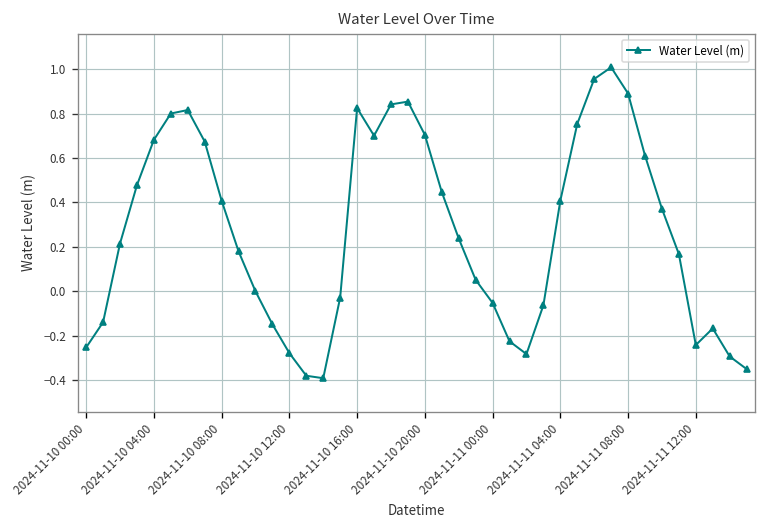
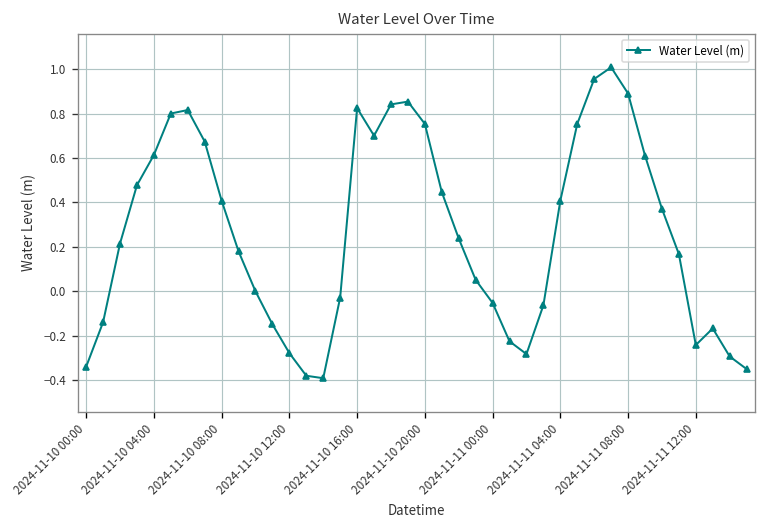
  {
-   "2024-11-10 00:00": -0.25,
-   "2024-11-10 04:00": 0.68,
+   "2024-11-10 00:00": -0.34,
+   "2024-11-10 04:00": 0.61,
    "2024-11-10 08:00": 0.41,
    "2024-11-10 12:00": -0.28,
    "2024-11-10 16:00": 0.82,
-   "2024-11-10 20:00": 0.70,
+   "2024-11-10 20:00": 0.75,
    "2024-11-11 00:00": -0.05,
    "2024-11-11 04:00": 0.41,
    "2024-11-11 08:00": 0.89,
    "2024-11-11 12:00": -0.24
  }
